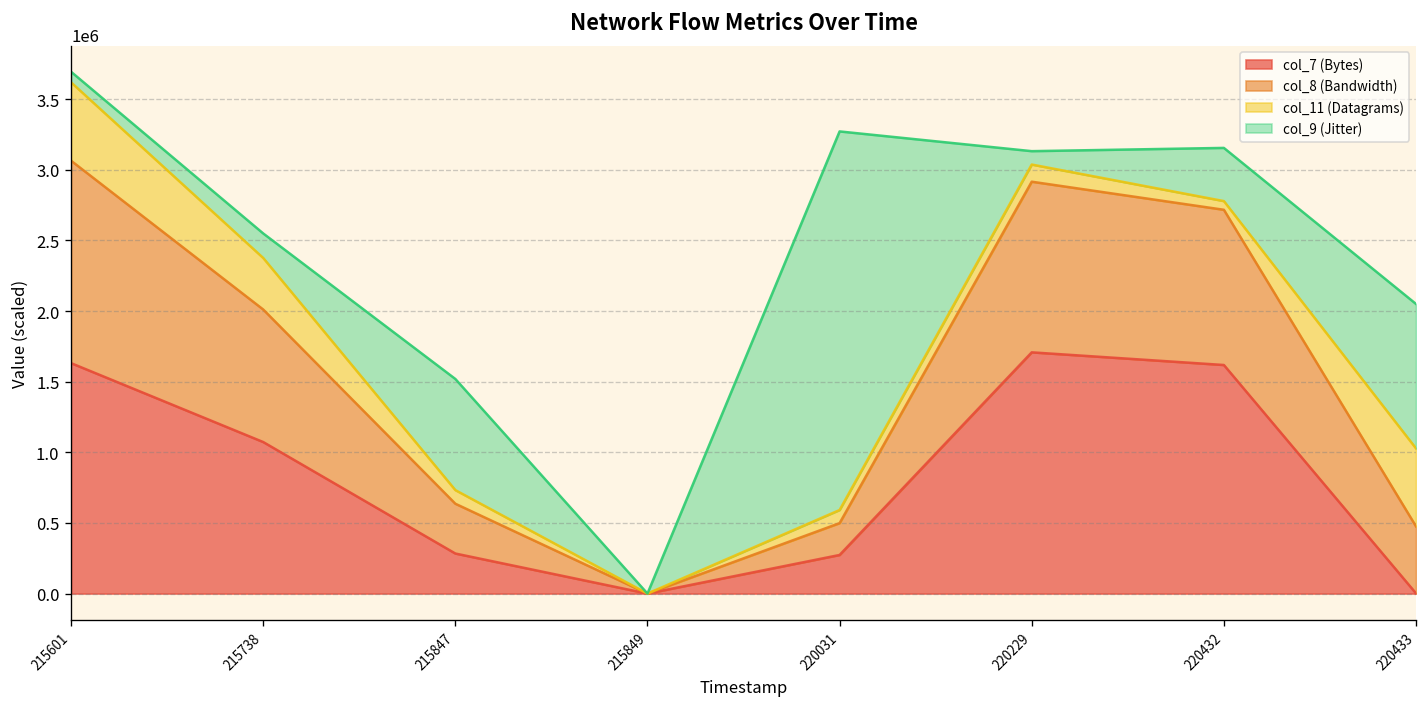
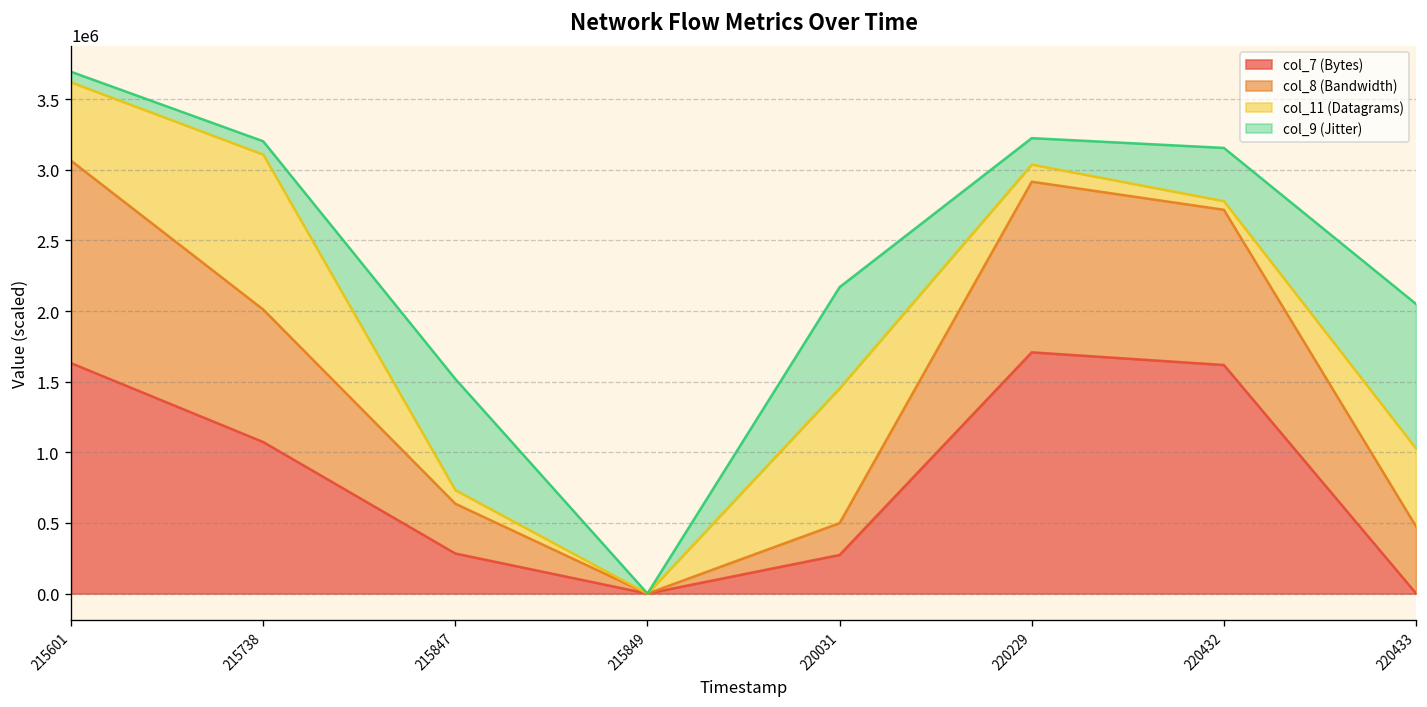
  {
    "col_11 (Datagrams)": {
      "215601": 560000,
-     "215738": 370000,
+     "215738": 1100000,
      "215847": 100000,
-     "220031": 90000,
+     "220031": 950000,
      "220229": 120000,
      "220432": 60000,
      "220433": 550000
    },
    "col_9 (Jitter)": {
      "215601": 70000,
-     "215738": 170000,
+     "215738": 90000,
      "215847": 790000,
-     "220031": 2680000,
-     "220229": 90000,
+     "220031": 720000,
+     "220229": 190000,
      "220432": 380000,
      "220433": 1020000
    }
  }
